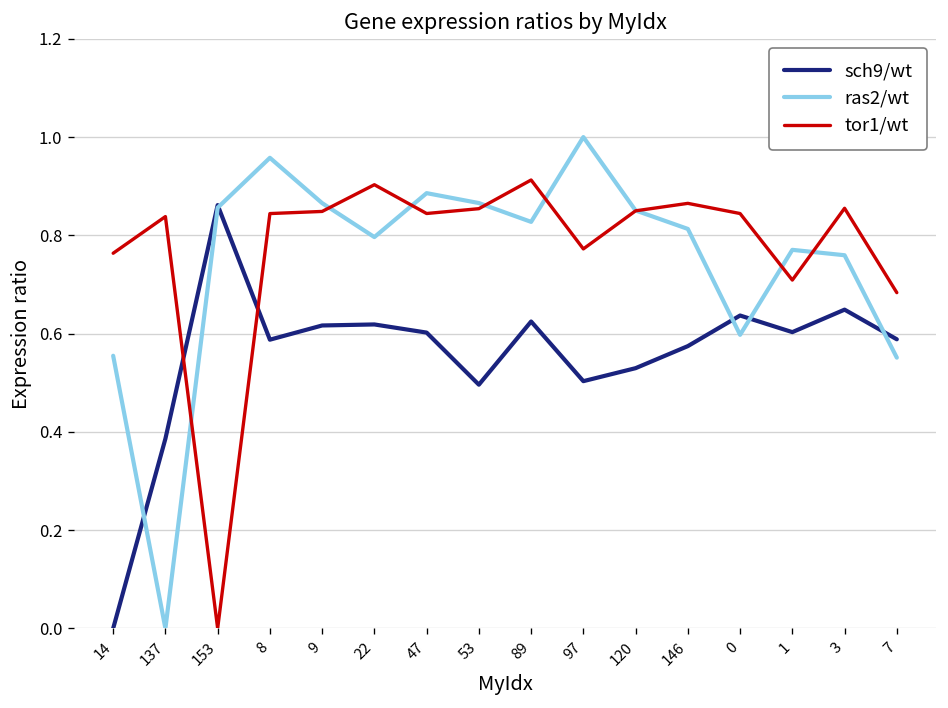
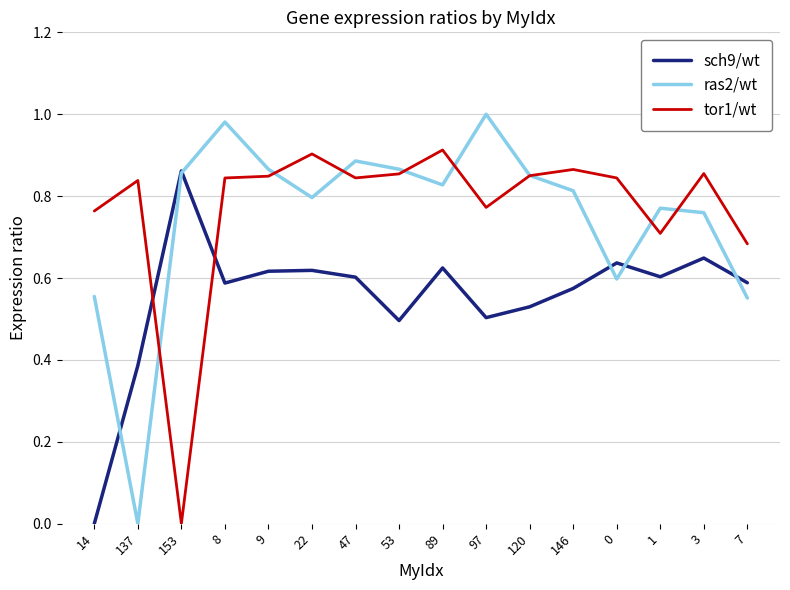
  {
    "sch9/wt": {
      "14": 0.00,
      "137": 0.39,
      "8": 0.59,
      "9": 0.62,
      "22": 0.62,
      "47": 0.60,
      "53": 0.50,
      "89": 0.62,
      "97": 0.50,
      "120": 0.53,
      "146": 0.57,
      "0": 0.64,
      "1": 0.60,
      "3": 0.65,
      "7": 0.59
    },
    "ras2/wt": {
      "14": 0.55,
      "137": 0.00,
-     "8": 0.96,
+     "8": 0.98,
      "9": 0.87,
      "22": 0.80,
      "47": 0.89,
      "53": 0.87,
      "89": 0.83,
      "97": 1.00,
      "146": 0.81,
      "0": 0.60,
      "1": 0.77,
      "3": 0.76,
      "7": 0.55
    },
    "tor1/wt": {
      "14": 0.76,
      "137": 0.84,
      "153": 0.00,
      "8": 0.84,
      "9": 0.85,
      "22": 0.90,
      "47": 0.84,
      "53": 0.85,
      "89": 0.91,
      "97": 0.77,
      "146": 0.87,
      "0": 0.84,
      "1": 0.71,
      "3": 0.86,
      "7": 0.68
    }
  }
